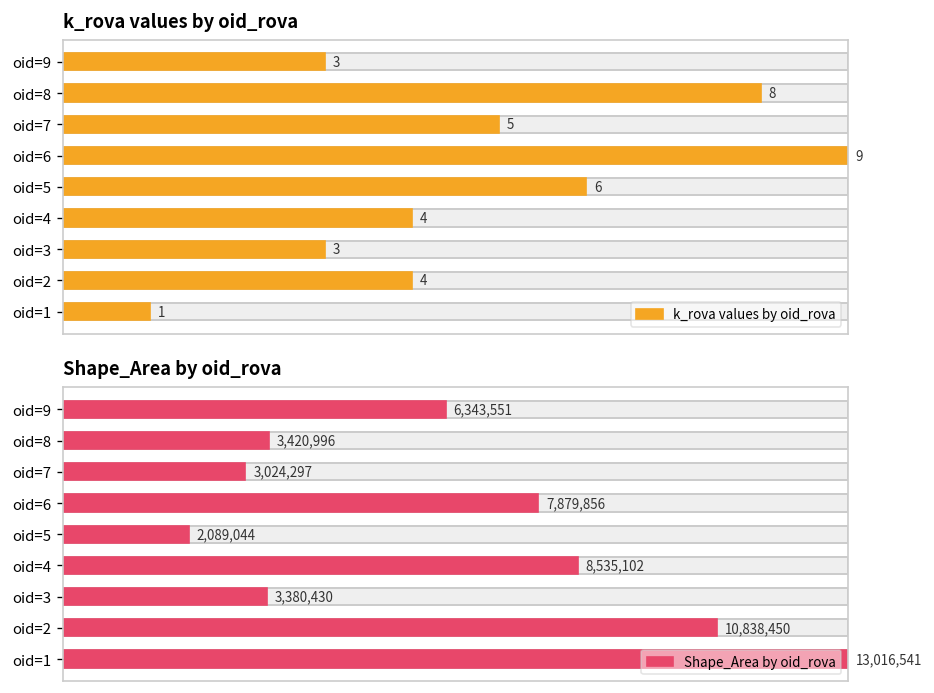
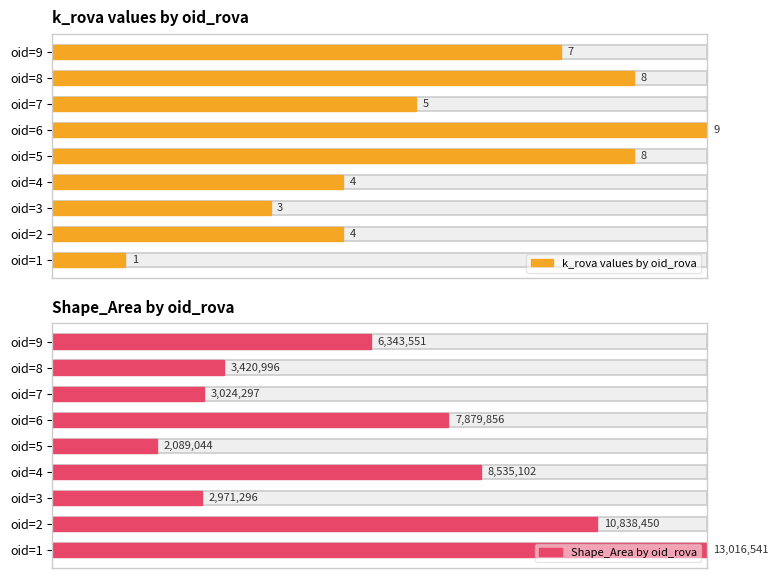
  {
    "k_rova values by oid_rova": {
      "k_rova values by oid_rova": {
-       "oid=9": "3",
-       "oid=5": "6"
+       "oid=9": "7",
+       "oid=5": "8"
      }
    },
    "Shape_Area by oid_rova": {
      "Shape_Area by oid_rova": {
-       "oid=3": "3,380,430"
+       "oid=3": "2,971,296"
      }
    }
  }
